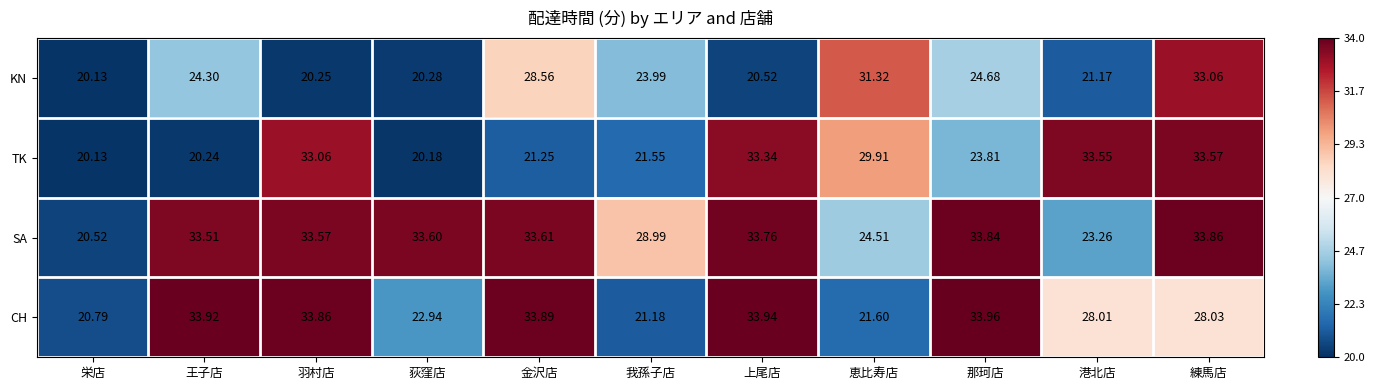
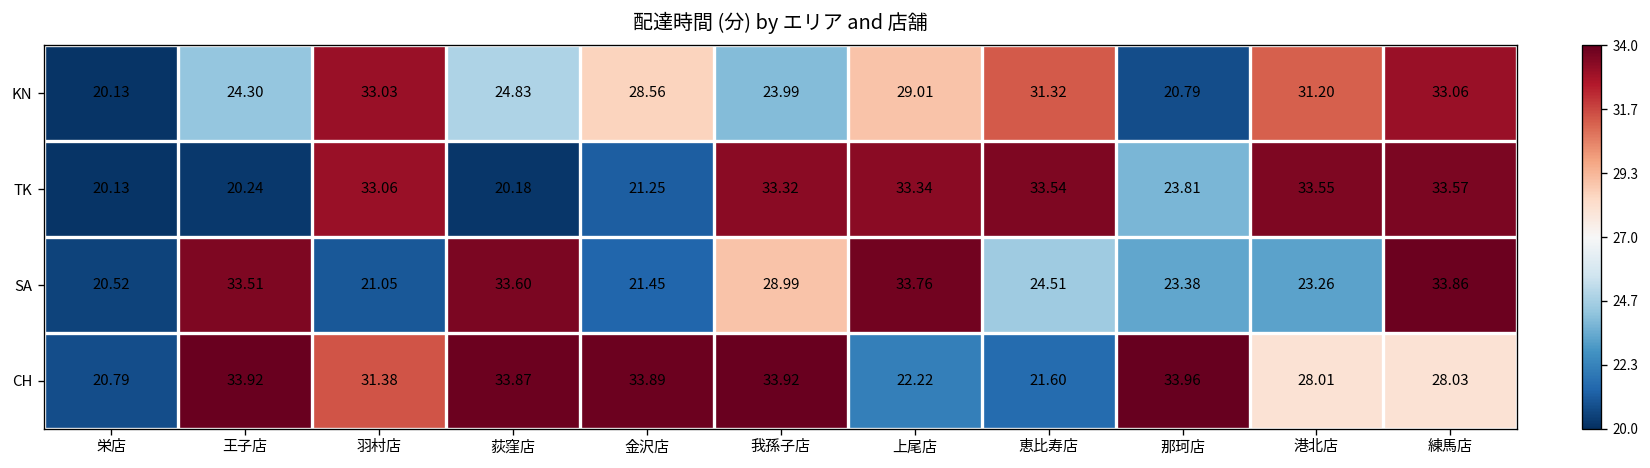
  {
    "KN": {
      "栄店": 20.13,
      "王子店": 24.30,
-     "羽村店": 20.25,
-     "荻窪店": 20.28,
+     "羽村店": 33.03,
+     "荻窪店": 24.83,
      "金沢店": 28.56,
      "我孫子店": 23.99,
-     "上尾店": 20.52,
+     "上尾店": 29.01,
      "恵比寿店": 31.32,
-     "那珂店": 24.68,
-     "港北店": 21.17,
+     "那珂店": 20.79,
+     "港北店": 31.20,
      "練馬店": 33.06
    },
    "TK": {
      "栄店": 20.13,
      "王子店": 20.24,
      "羽村店": 33.06,
      "荻窪店": 20.18,
      "金沢店": 21.25,
-     "我孫子店": 21.55,
+     "我孫子店": 33.32,
      "上尾店": 33.34,
-     "恵比寿店": 29.91,
+     "恵比寿店": 33.54,
      "那珂店": 23.81,
      "港北店": 33.55,
      "練馬店": 33.57
    },
    "SA": {
      "栄店": 20.52,
      "王子店": 33.51,
-     "羽村店": 33.57,
+     "羽村店": 21.05,
      "荻窪店": 33.60,
-     "金沢店": 33.61,
+     "金沢店": 21.45,
      "我孫子店": 28.99,
      "上尾店": 33.76,
      "恵比寿店": 24.51,
-     "那珂店": 33.84,
+     "那珂店": 23.38,
      "港北店": 23.26,
      "練馬店": 33.86
    },
    "CH": {
      "栄店": 20.79,
      "王子店": 33.92,
-     "羽村店": 33.86,
-     "荻窪店": 22.94,
+     "羽村店": 31.38,
+     "荻窪店": 33.87,
      "金沢店": 33.89,
-     "我孫子店": 21.18,
-     "上尾店": 33.94,
+     "我孫子店": 33.92,
+     "上尾店": 22.22,
      "恵比寿店": 21.60,
      "那珂店": 33.96,
      "港北店": 28.01,
      "練馬店": 28.03
    }
  }
